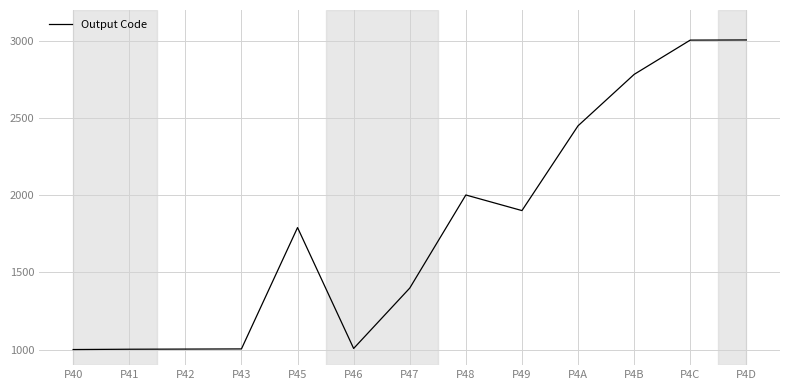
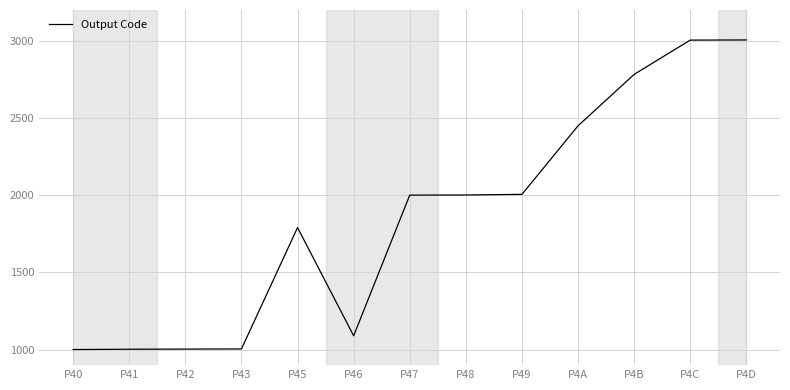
  {
    "P40": 1000,
    "P41": 1000,
    "P42": 1000,
    "P43": 1010,
    "P45": 1790,
-   "P46": 1010,
-   "P47": 1400,
+   "P46": 1090,
+   "P47": 2000,
    "P48": 2000,
-   "P49": 1900,
+   "P49": 2010,
    "P4A": 2450,
    "P4B": 2780,
    "P4C": 3010,
    "P4D": 3010
  }
